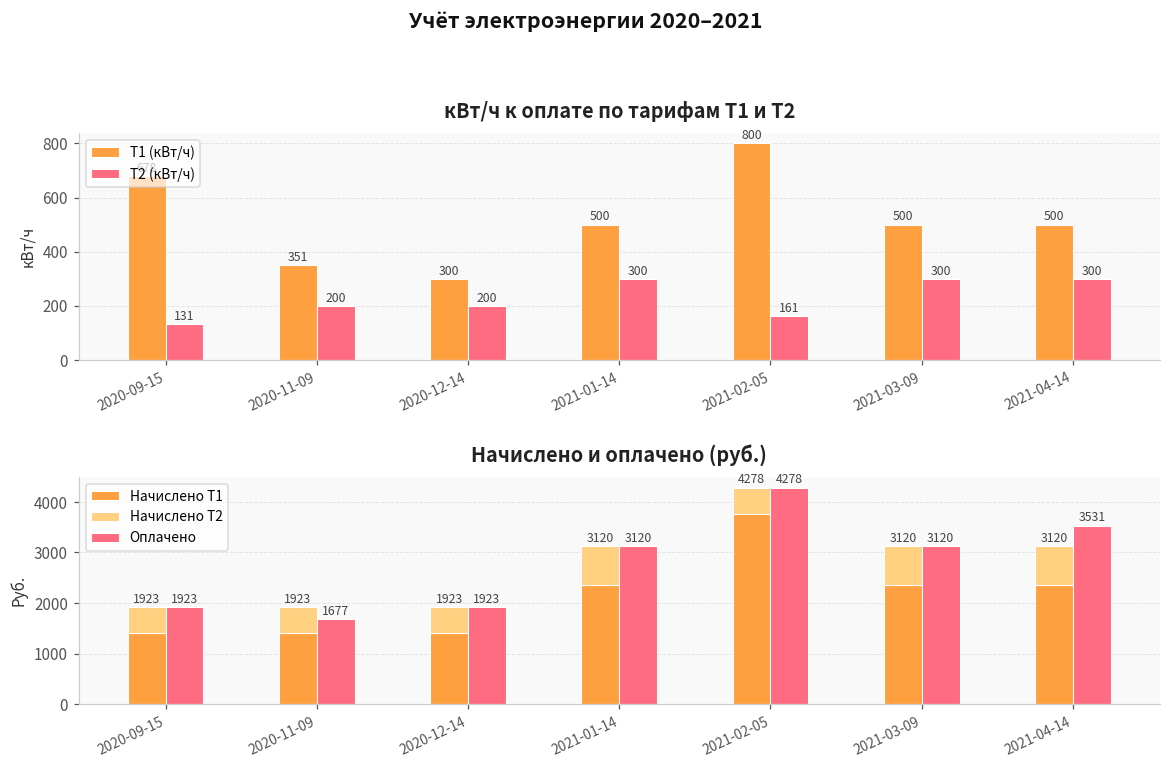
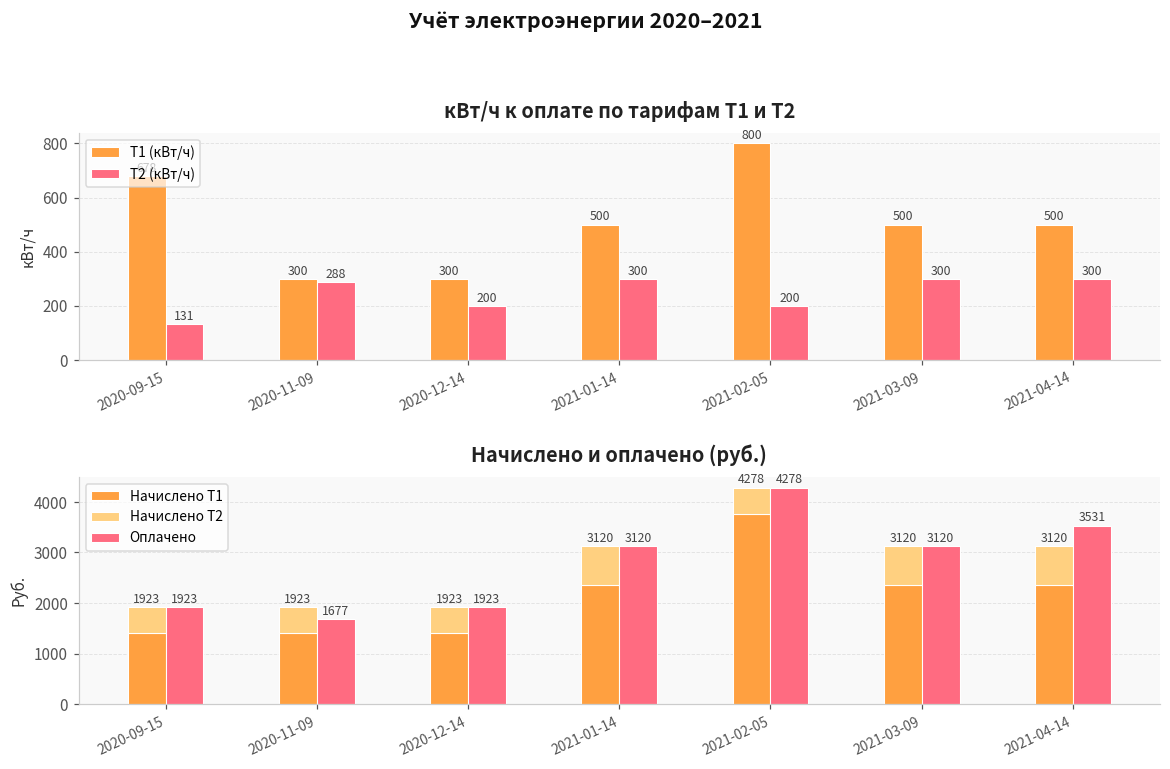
  {
    "кВт/ч к оплате по тарифам Т1 и Т2": {
      "Т1 (кВт/ч)": {
-       "2020-11-09": 351,
+       "2020-11-09": 300,
        "2020-12-14": 300,
        "2021-01-14": 500,
        "2021-02-05": 800,
        "2021-03-09": 500,
        "2021-04-14": 500
      },
      "Т2 (кВт/ч)": {
        "2020-09-15": 131,
-       "2020-11-09": 200,
+       "2020-11-09": 288,
        "2020-12-14": 200,
        "2021-01-14": 300,
-       "2021-02-05": 161,
+       "2021-02-05": 200,
        "2021-03-09": 300,
        "2021-04-14": 300
      }
    },
    "Начислено и оплачено (руб.)": {
      "Начислено Т1": {
        "2020-09-15": 1400,
        "2020-11-09": 1400,
        "2020-12-14": 1400,
        "2021-01-14": 2400,
        "2021-02-05": 3800,
        "2021-03-09": 2400,
        "2021-04-14": 2400
      },
      "Оплачено": {
        "2020-09-15": 1923,
        "2020-11-09": 1677,
        "2020-12-14": 1923,
        "2021-01-14": 3120,
        "2021-02-05": 4278,
        "2021-03-09": 3120,
        "2021-04-14": 3531
      }
    }
  }
